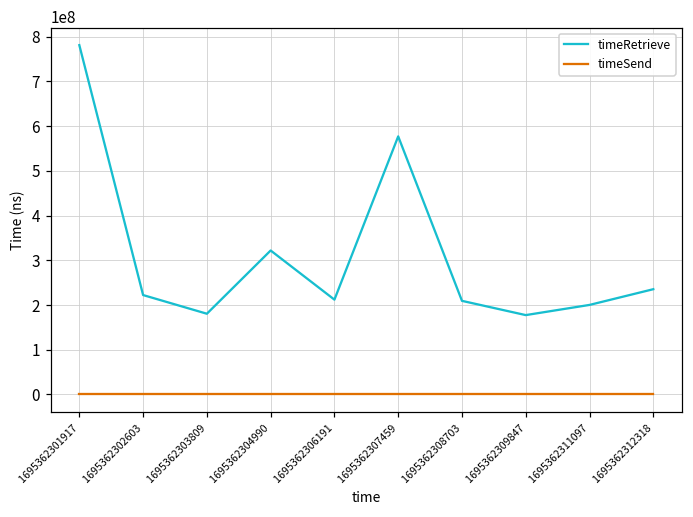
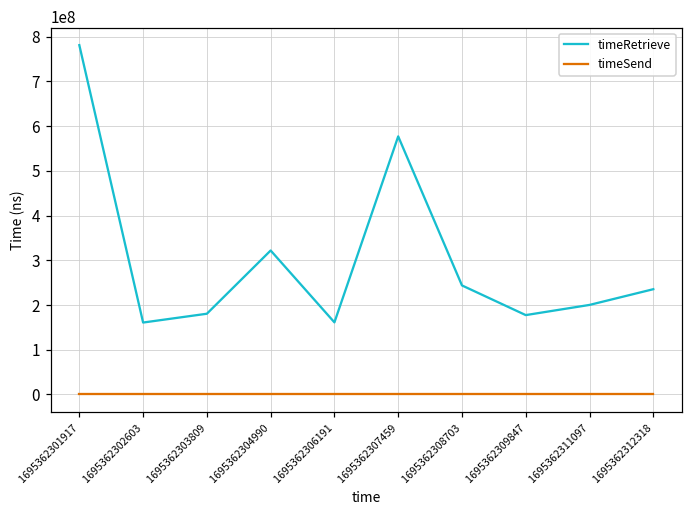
  {
    "timeRetrieve": {
      "1695362301917": 780000000,
-     "1695362302603": 220000000,
+     "1695362302603": 160000000,
      "1695362303809": 180000000,
      "1695362304990": 320000000,
-     "1695362306191": 210000000,
+     "1695362306191": 160000000,
      "1695362307459": 580000000,
-     "1695362308703": 210000000,
+     "1695362308703": 240000000,
      "1695362309847": 180000000,
      "1695362311097": 200000000,
      "1695362312318": 240000000
    },
    "timeSend": {
      "1695362301917": 0,
      "1695362302603": 0,
      "1695362303809": 0,
      "1695362304990": 0,
      "1695362306191": 0,
      "1695362307459": 0,
      "1695362308703": 0,
      "1695362309847": 0,
      "1695362311097": 0,
      "1695362312318": 0
    }
  }
